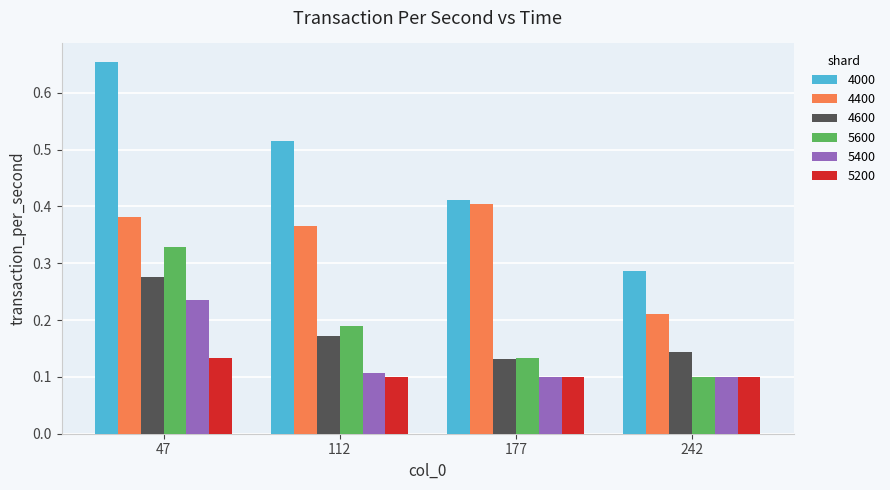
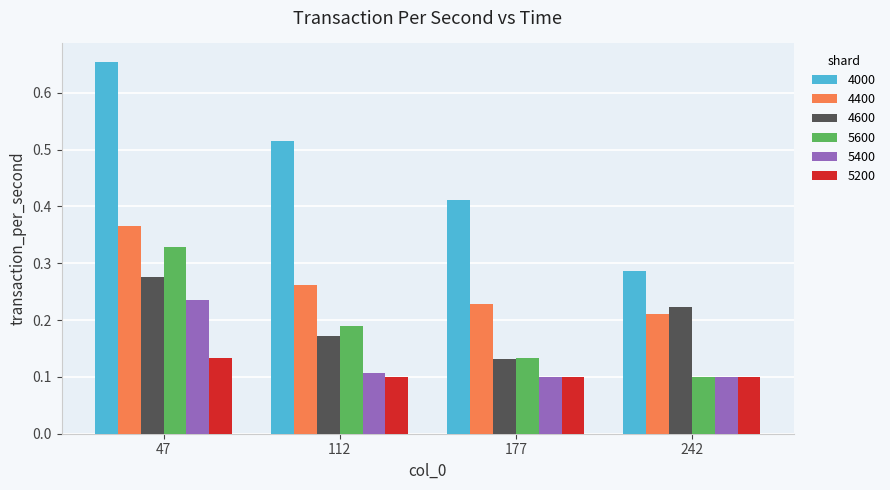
  {
    "4000": {
      "47": 0.65,
      "112": 0.51,
      "177": 0.41,
      "242": 0.29
    },
    "4400": {
-     "47": 0.38,
-     "112": 0.37,
-     "177": 0.40,
+     "47": 0.37,
+     "112": 0.26,
+     "177": 0.23,
      "242": 0.21
    },
    "4600": {
      "47": 0.28,
      "112": 0.17,
      "177": 0.13,
-     "242": 0.14
+     "242": 0.22
    },
    "5600": {
      "47": 0.33,
      "112": 0.19,
      "177": 0.13,
      "242": 0.10
    },
    "5400": {
      "47": 0.23,
      "112": 0.11,
      "177": 0.10,
      "242": 0.10
    },
    "5200": {
      "47": 0.13,
      "112": 0.10,
      "177": 0.10,
      "242": 0.10
    }
  }
